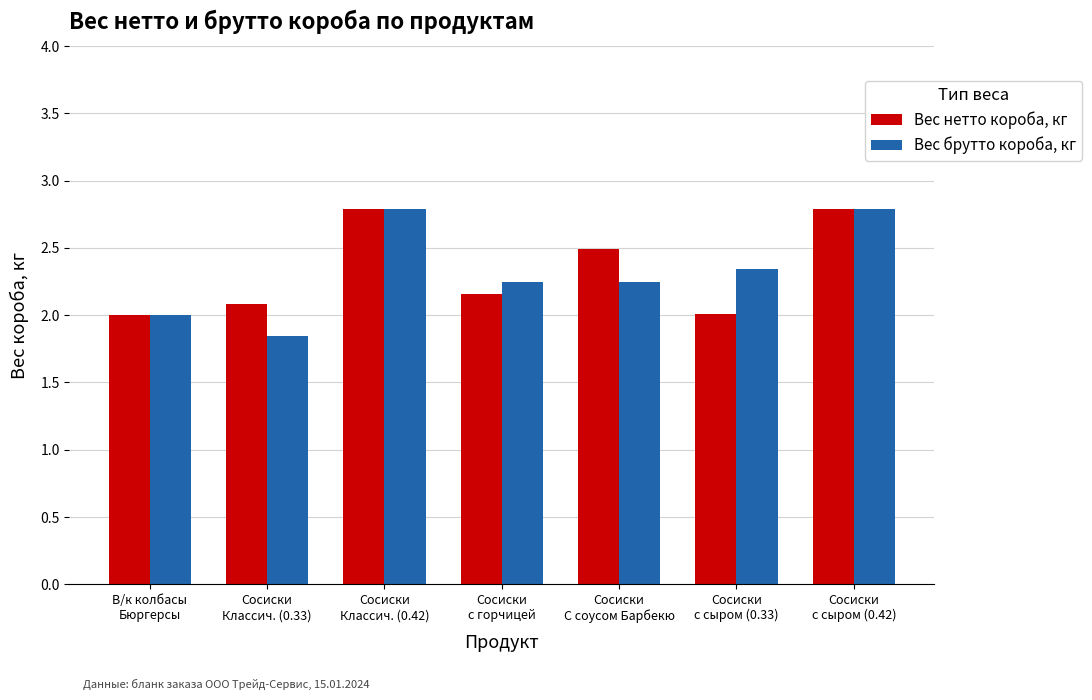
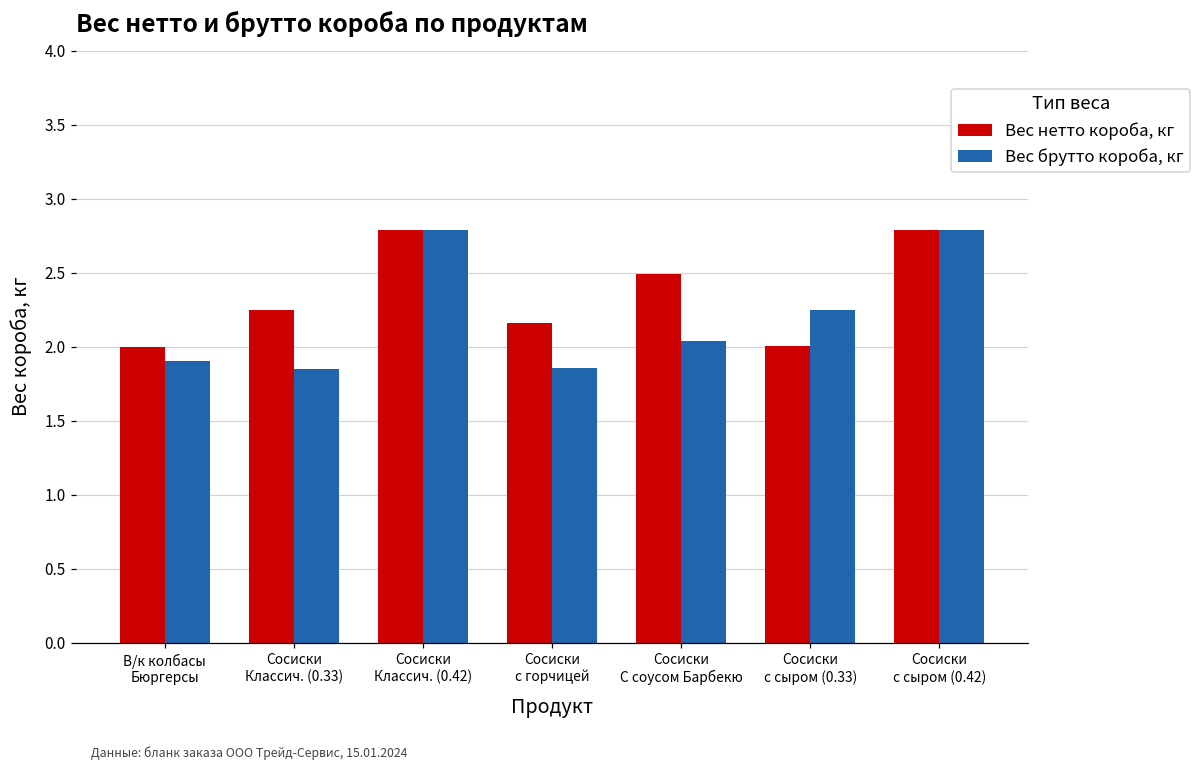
  {
    "Вес нетто короба, кг": {
      "В/к колбасы Бюргерсы": 2.00,
-     "Сосиски Классич. (0.33)": 2.08,
+     "Сосиски Классич. (0.33)": 2.25,
      "Сосиски Классич. (0.42)": 2.79,
      "Сосиски с горчицей": 2.16,
      "Сосиски С соусом Барбекю": 2.49,
      "Сосиски с сыром (0.33)": 2.01,
      "Сосиски с сыром (0.42)": 2.79
    },
    "Вес брутто короба, кг": {
-     "В/к колбасы Бюргерсы": 2.0,
+     "В/к колбасы Бюргерсы": 1.9,
      "Сосиски Классич. (0.33)": 1.85,
      "Сосиски Классич. (0.42)": 2.79,
-     "Сосиски с горчицей": 2.25,
-     "Сосиски С соусом Барбекю": 2.25,
-     "Сосиски с сыром (0.33)": 2.35,
+     "Сосиски с горчицей": 1.86,
+     "Сосиски С соусом Барбекю": 2.04,
+     "Сосиски с сыром (0.33)": 2.25,
      "Сосиски с сыром (0.42)": 2.79
    }
  }
